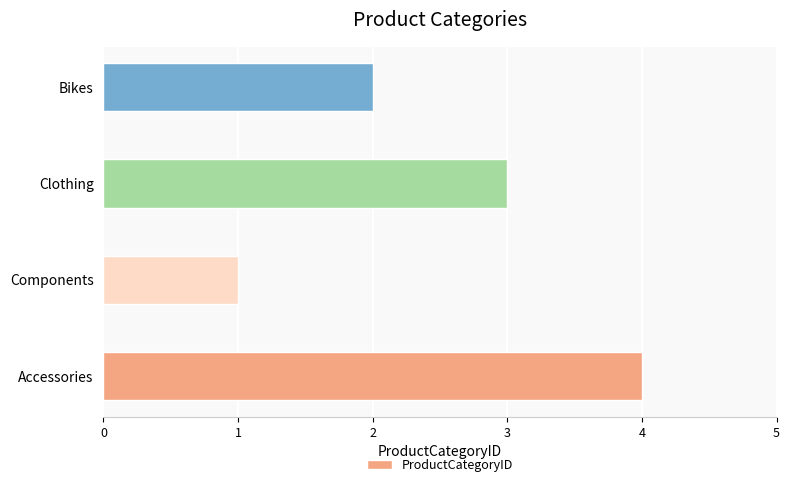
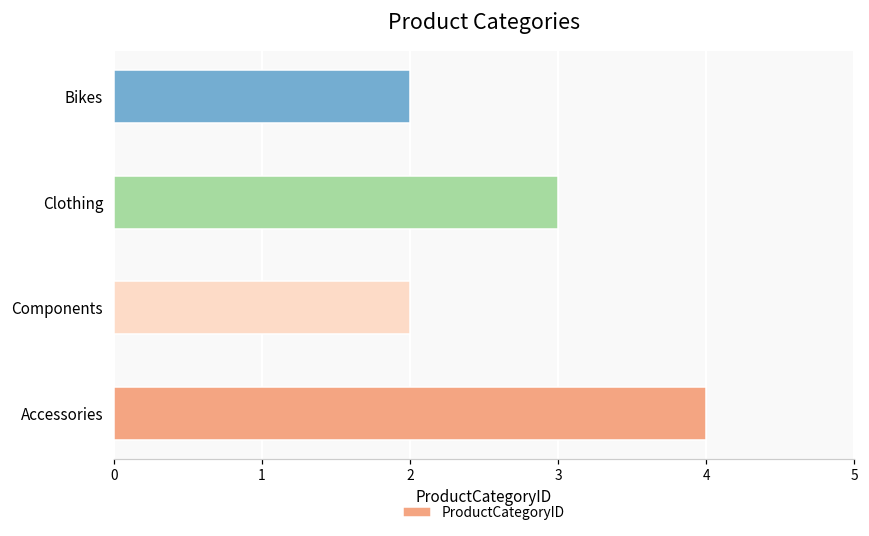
  {
    "Bikes": 2,
    "Clothing": 3,
-   "Components": 1,
+   "Components": 2,
    "Accessories": 4
  }
